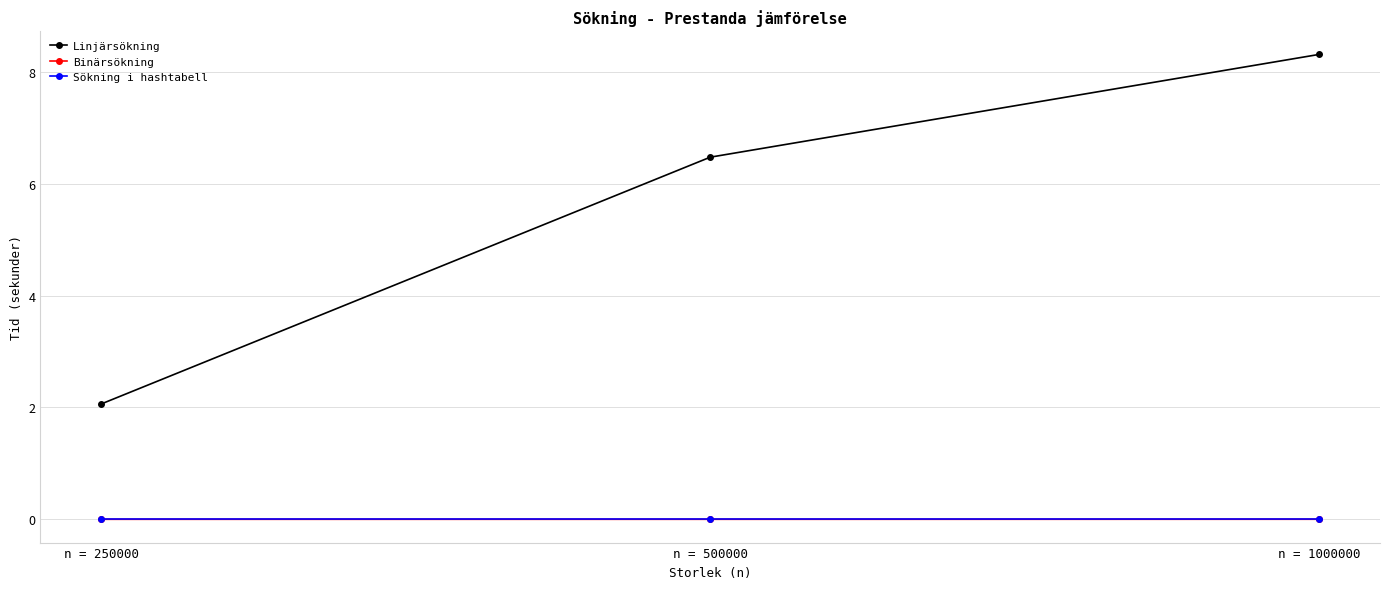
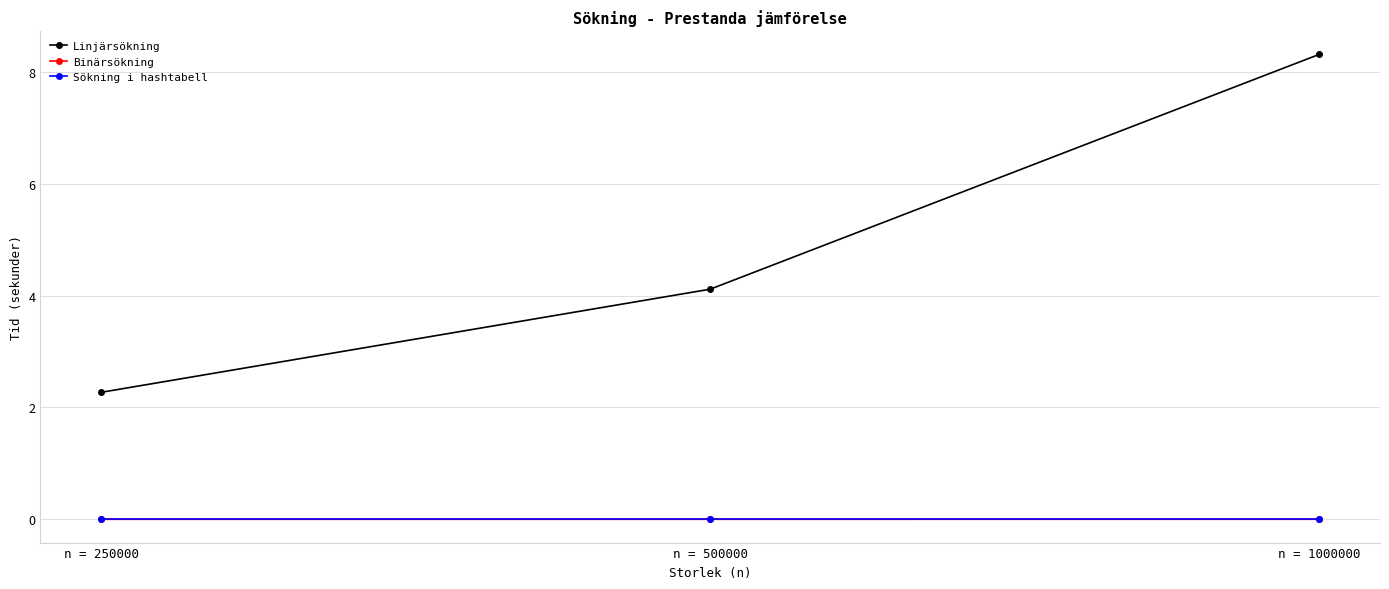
  {
    "Linjärsökning": {
-     "n = 250000": 2.1,
-     "n = 500000": 6.5,
+     "n = 250000": 2.3,
+     "n = 500000": 4.1,
      "n = 1000000": 8.3
    },
    "Sökning i hashtabell": {
      "n = 250000": 0.0,
      "n = 500000": 0.0,
      "n = 1000000": 0.0
    }
  }
